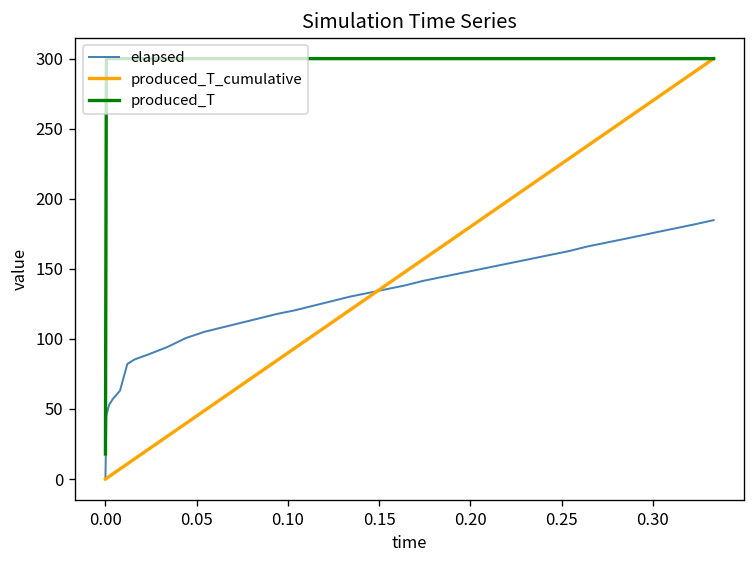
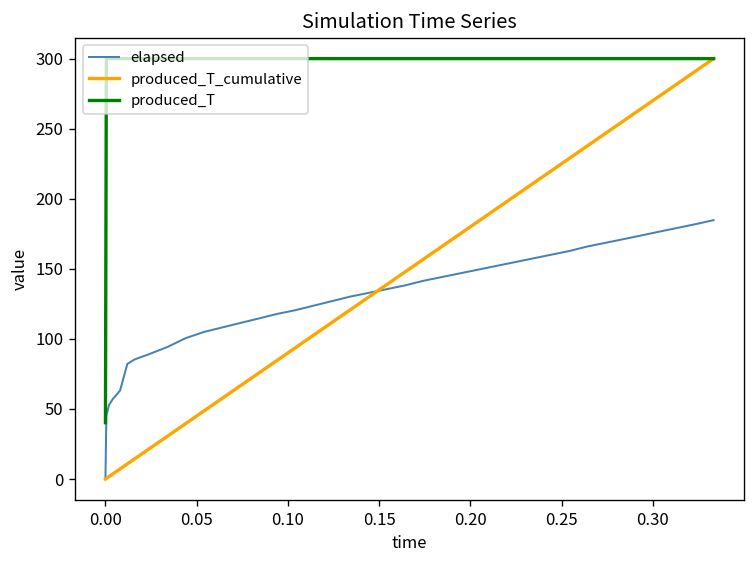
  {
    "produced_T": {
-     "0.00": 18
+     "0.00": 40
    }
  }
